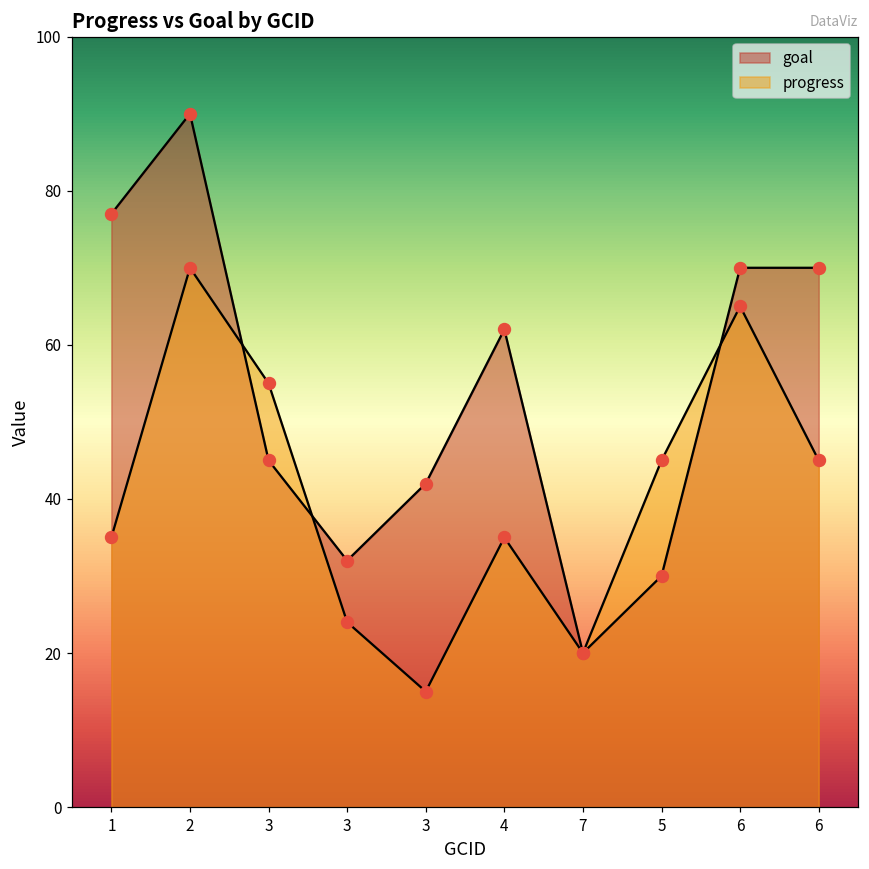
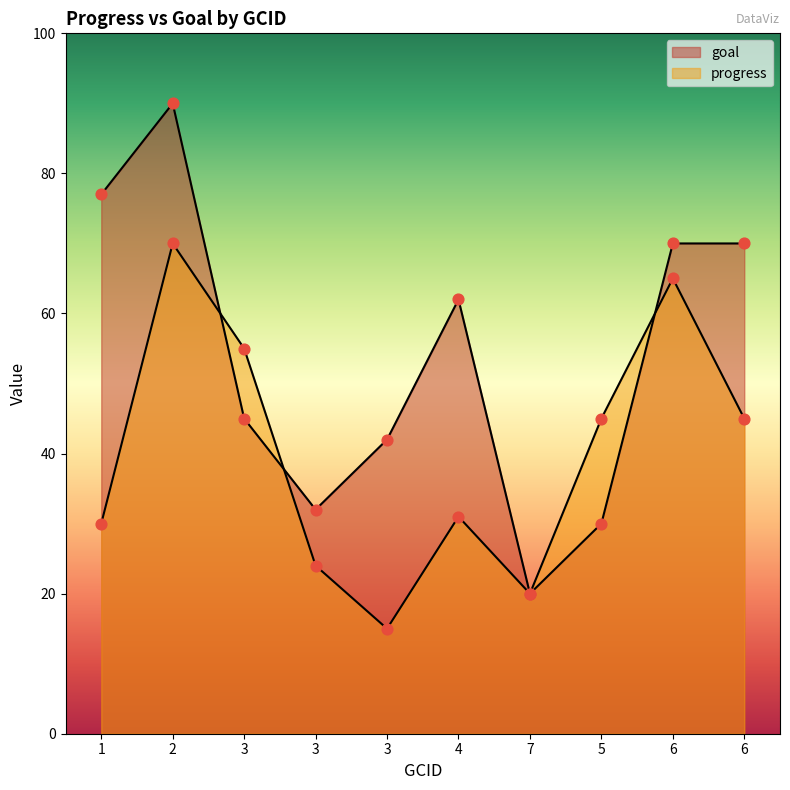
  {
    "goal": {
      "1": 77,
      "2": 90,
      "4": 62,
      "5": 30
    },
    "progress": {
-     "1": 35,
+     "1": 30,
      "2": 70,
-     "4": 35,
+     "4": 31,
      "5": 45
    }
  }
